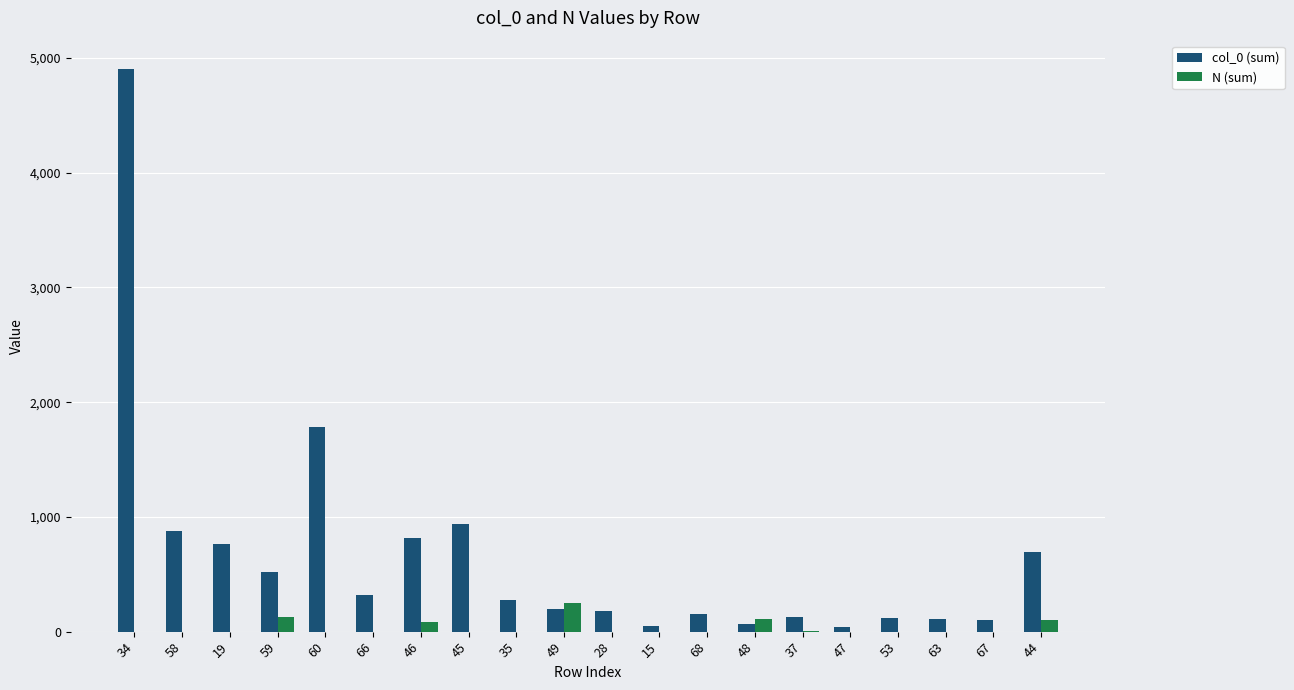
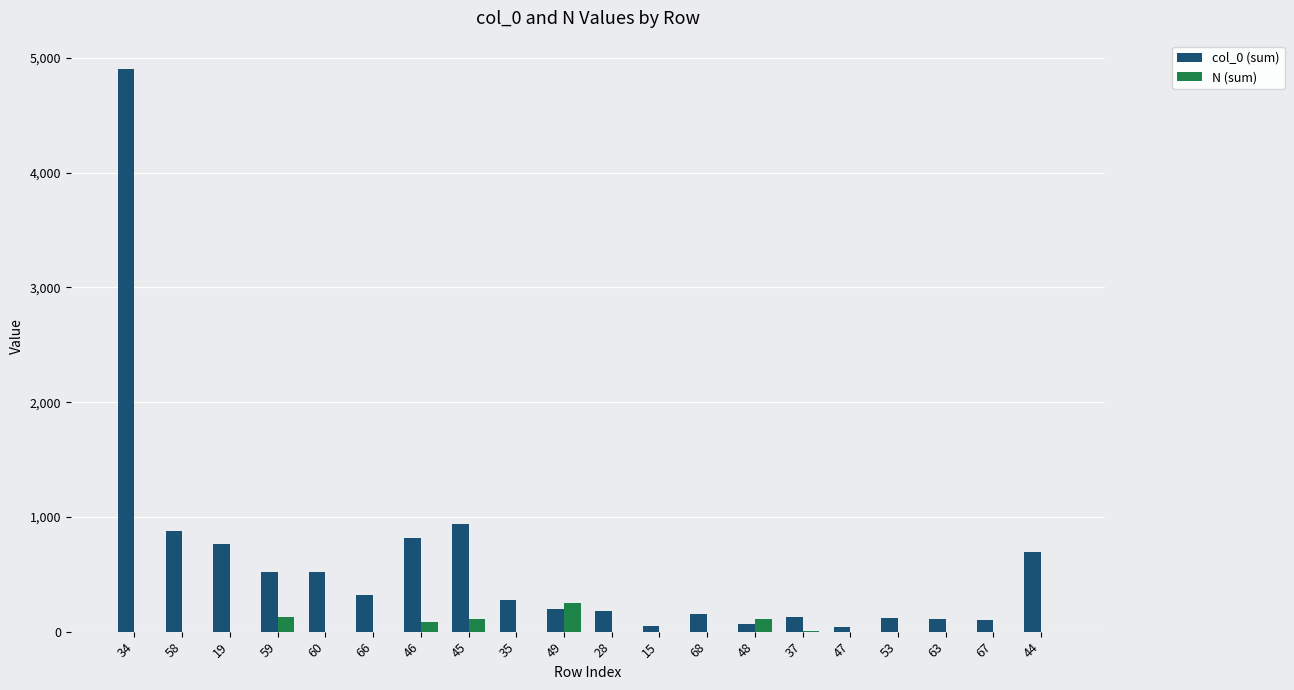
  {
    "col_0 (sum)": {
      "34": "4,910",
      "58": "870",
      "19": "760",
      "59": "520",
-     "60": "1,790",
+     "60": "520",
      "66": "320",
      "46": "820",
      "45": "940",
      "35": "270",
      "49": "200",
      "28": "180",
      "15": "50",
      "68": "160",
      "48": "70",
      "37": "130",
      "47": "40",
      "53": "120",
      "63": "110",
      "67": "110",
      "44": "700"
    },
    "N (sum)": {
      "59": "130",
      "46": "90",
-     "45": "0",
+     "45": "110",
      "49": "250",
      "48": "110",
-     "44": "100"
+     "44": "0"
    }
  }
